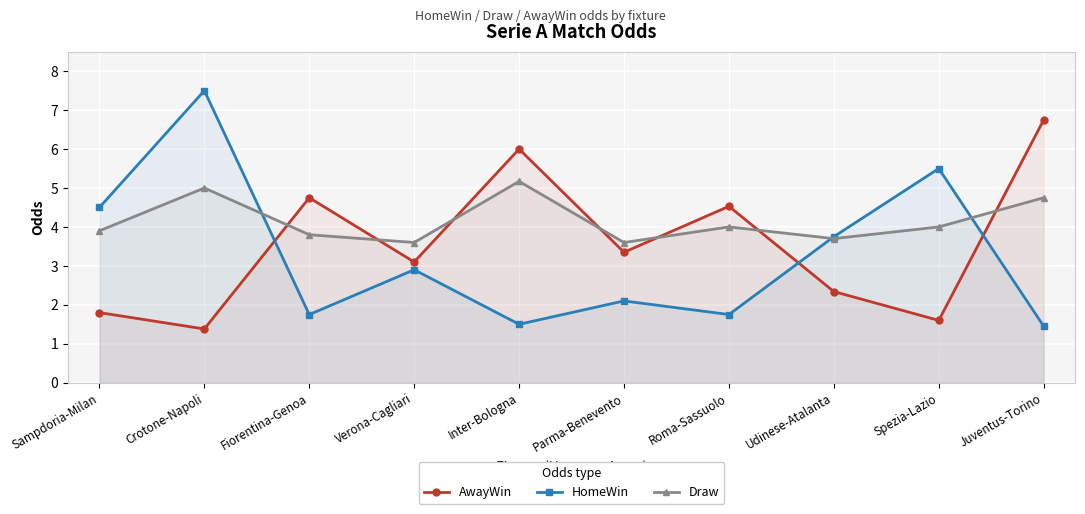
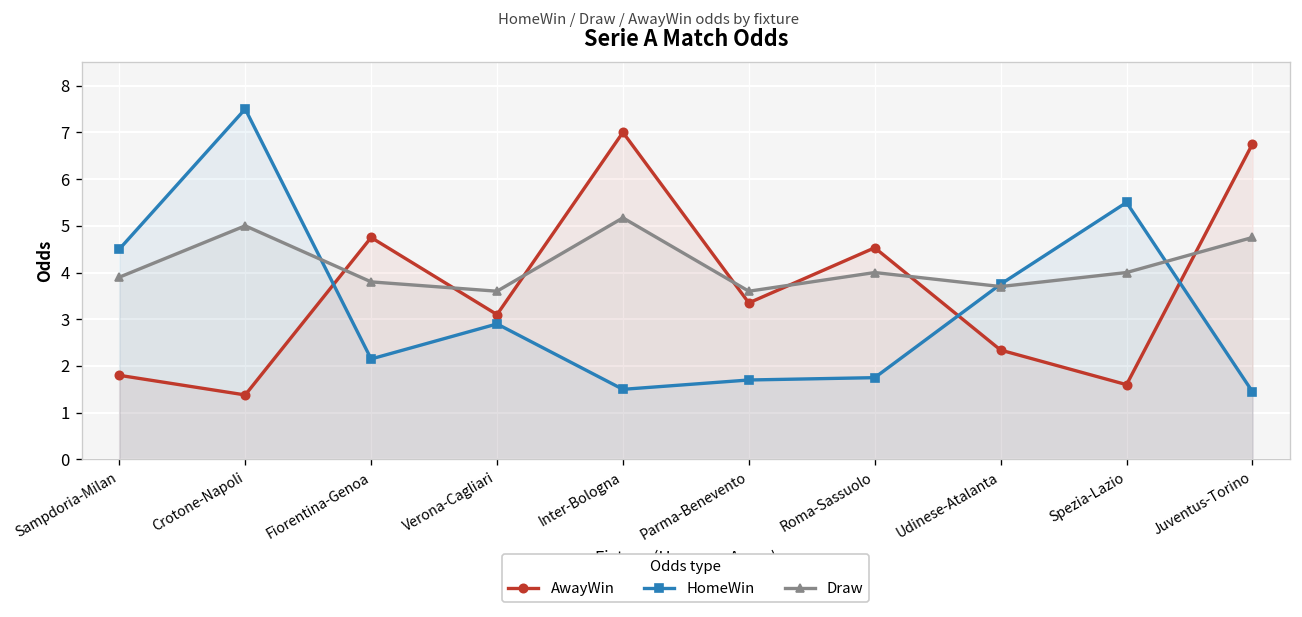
  {
    "AwayWin": {
      "Sampdoria-Milan": 1.8,
      "Crotone-Napoli": 1.4,
      "Fiorentina-Genoa": 4.8,
      "Verona-Cagliari": 3.1,
-     "Inter-Bologna": 6,
+     "Inter-Bologna": 7,
      "Parma-Benevento": 3.4,
      "Roma-Sassuolo": 4.5,
      "Udinese-Atalanta": 2.3,
      "Spezia-Lazio": 1.6,
      "Juventus-Torino": 6.8
    },
    "HomeWin": {
      "Sampdoria-Milan": 4.5,
      "Crotone-Napoli": 7.5,
-     "Fiorentina-Genoa": 1.8,
+     "Fiorentina-Genoa": 2.2,
      "Verona-Cagliari": 2.9,
      "Inter-Bologna": 1.5,
-     "Parma-Benevento": 2.1,
+     "Parma-Benevento": 1.7,
      "Roma-Sassuolo": 1.8,
      "Spezia-Lazio": 5.5,
      "Juventus-Torino": 1.5
    },
    "Draw": {
      "Sampdoria-Milan": 3.9,
      "Crotone-Napoli": 5.0,
      "Fiorentina-Genoa": 3.8,
      "Verona-Cagliari": 3.6,
      "Inter-Bologna": 5.2,
      "Parma-Benevento": 3.6,
      "Roma-Sassuolo": 4.0,
      "Spezia-Lazio": 4.0,
      "Juventus-Torino": 4.8
    }
  }
